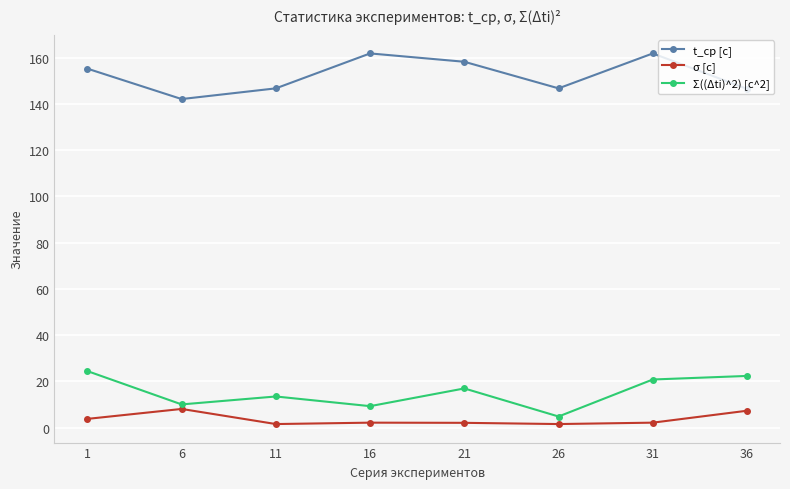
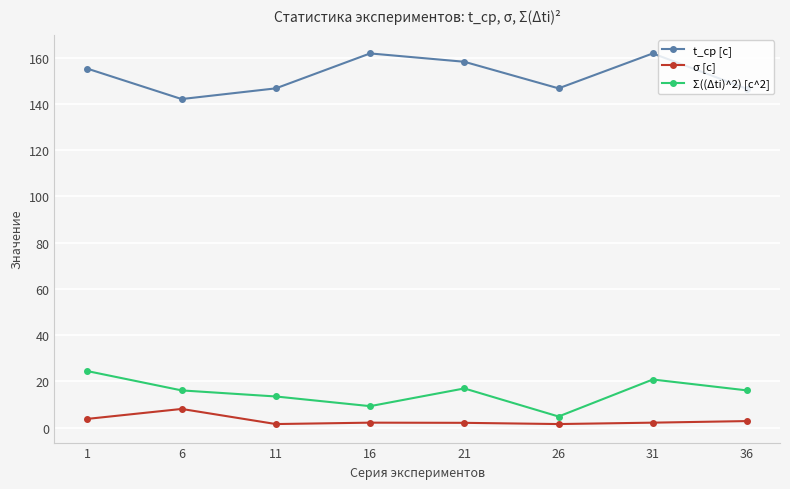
  {
    "t_ср [с]": {
      "1": 155,
      "6": 142,
      "11": 147,
      "16": 162,
      "21": 158,
      "26": 147,
      "31": 162
    },
    "σ [с]": {
      "1": 4,
      "6": 8,
      "11": 2,
      "16": 2,
      "21": 2,
      "26": 2,
      "31": 2,
-     "36": 7
+     "36": 3
    },
    "Σ((Δti)^2) [c^2]": {
      "1": 24,
-     "6": 10,
+     "6": 16,
      "11": 13,
      "16": 9,
      "21": 17,
      "26": 5,
      "31": 21,
-     "36": 22
+     "36": 16
    }
  }
